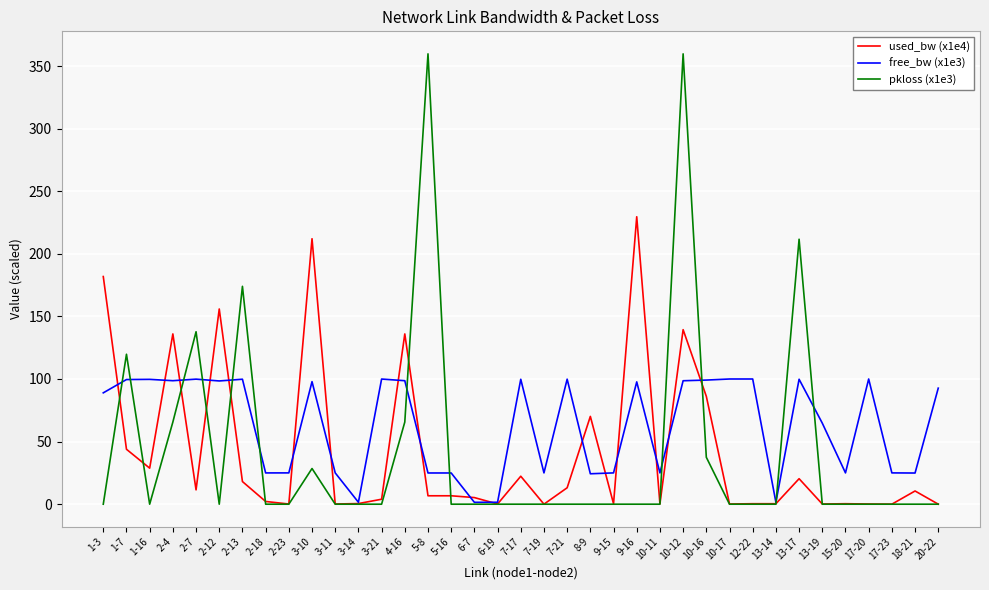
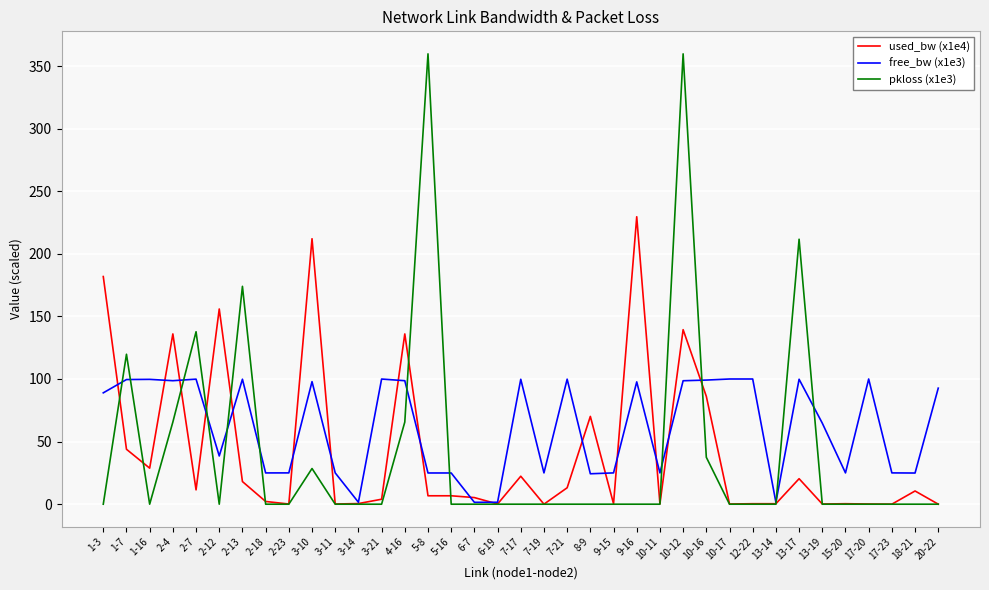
  {
    "used_bw (x1e4)": {
      "1-3": 182,
      "1-7": 44,
      "1-16": 29,
      "2-4": 136,
      "2-7": 11,
      "2-12": 156,
      "2-13": 18,
      "2-18": 2,
      "3-10": 212,
      "3-21": 4,
      "4-16": 136,
      "5-8": 7,
      "5-16": 7,
      "6-7": 5,
      "7-17": 22,
      "7-21": 13,
      "8-9": 70,
      "9-16": 230,
      "10-12": 139,
      "10-16": 86,
      "13-17": 20,
      "18-21": 11
    },
    "free_bw (x1e3)": {
      "1-3": 89,
      "1-7": 100,
      "1-16": 100,
      "2-4": 99,
      "2-7": 100,
-     "2-12": 98,
+     "2-12": 39,
      "2-13": 100,
      "2-18": 25,
      "2-23": 25,
      "3-10": 98,
      "3-11": 25,
      "3-21": 100,
      "4-16": 99,
      "5-8": 25,
      "5-16": 25,
      "7-17": 100,
      "7-19": 25,
      "7-21": 100,
      "8-9": 24,
      "9-15": 25,
      "9-16": 98,
      "10-11": 25,
      "10-12": 99,
      "10-16": 99,
      "10-17": 100,
      "12-22": 100,
      "13-17": 100,
      "13-19": 65,
      "15-20": 25,
      "17-20": 100,
      "17-23": 25,
      "18-21": 25,
      "20-22": 93
    },
    "pkloss (x1e3)": {
      "1-3": 0,
      "1-7": 120,
      "1-16": 0,
      "2-4": 66,
      "2-7": 138,
      "2-12": 0,
      "2-13": 174,
      "2-18": 0,
      "3-10": 28,
      "3-21": 0,
      "4-16": 66,
      "5-8": 360,
      "5-16": 0,
      "7-17": 0,
      "7-21": 0,
      "8-9": 0,
      "9-16": 0,
      "10-12": 360,
      "10-16": 37,
      "13-17": 212,
      "18-21": 0
    }
  }
